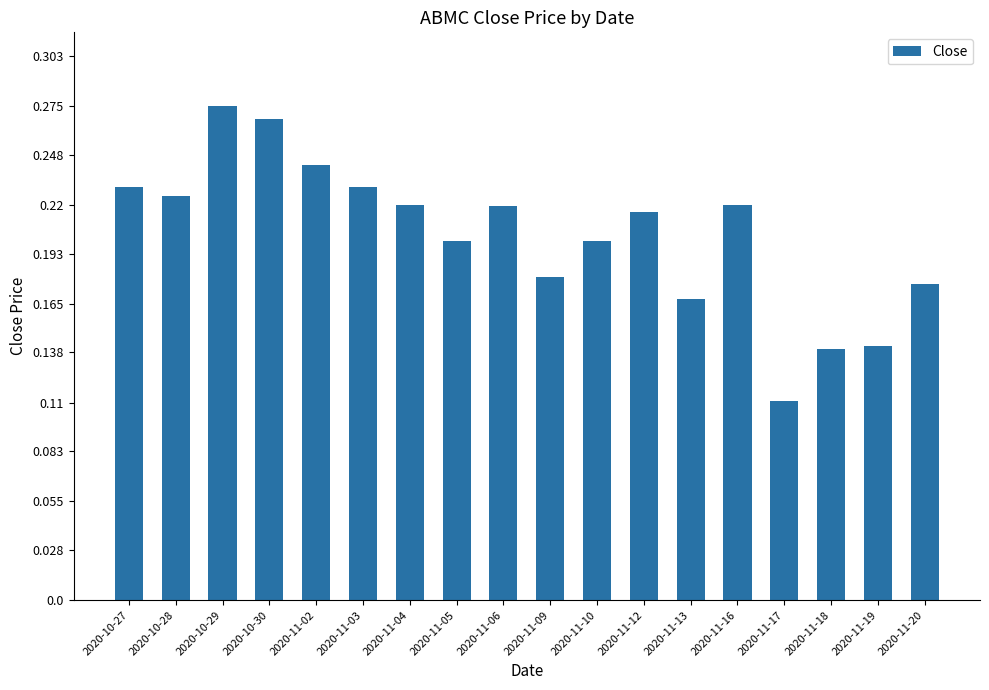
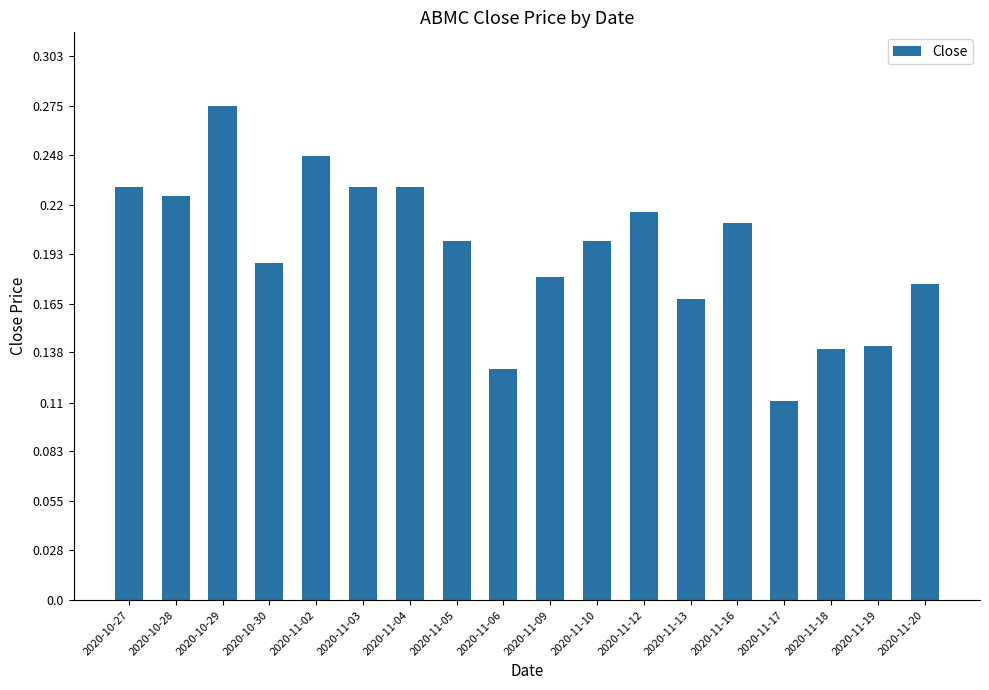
  {
    "2020-10-27": 0.230,
    "2020-10-28": 0.225,
    "2020-10-29": 0.275,
-   "2020-10-30": 0.268,
-   "2020-11-02": 0.242,
+   "2020-10-30": 0.188,
+   "2020-11-02": 0.247,
    "2020-11-03": 0.230,
-   "2020-11-04": 0.22,
+   "2020-11-04": 0.23,
    "2020-11-05": 0.200,
-   "2020-11-06": 0.220,
+   "2020-11-06": 0.129,
    "2020-11-09": 0.180,
    "2020-11-10": 0.200,
    "2020-11-12": 0.216,
    "2020-11-13": 0.168,
-   "2020-11-16": 0.22,
+   "2020-11-16": 0.21,
    "2020-11-17": 0.111,
    "2020-11-18": 0.140,
    "2020-11-19": 0.141,
    "2020-11-20": 0.176
  }
